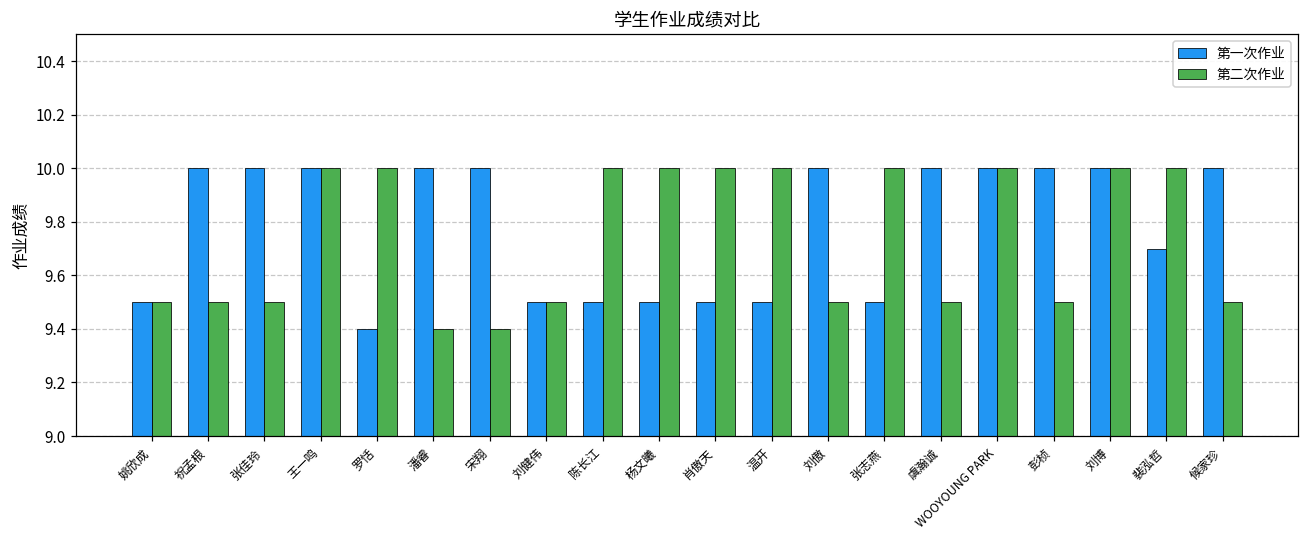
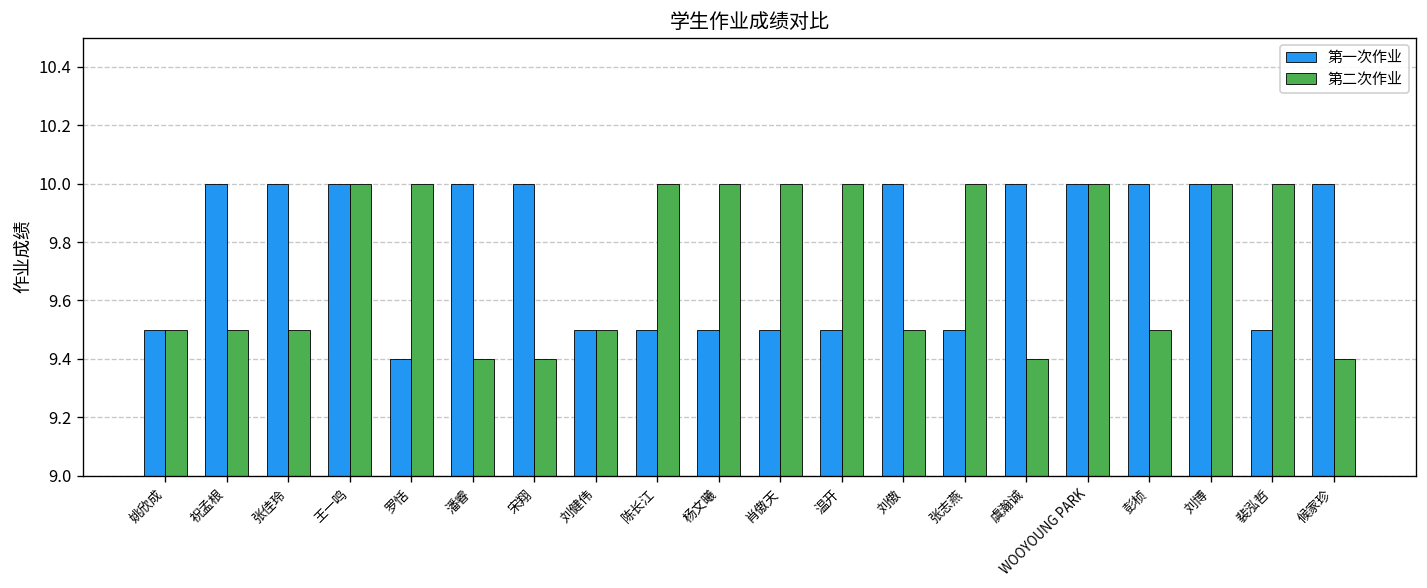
  {
    "第一次作业": {
      "姚欣成": 9.5,
      "祝孟根": 10.0,
      "张佳玲": 10.0,
      "王一鸣": 10.0,
      "罗恬": 9.4,
      "潘睿": 10.0,
      "宋翔": 10.0,
      "刘健伟": 9.5,
      "陈长江": 9.5,
      "杨文曦": 9.5,
      "肖傲天": 9.5,
      "温开": 9.5,
      "刘傲": 10.0,
      "张志燕": 9.5,
      "虞瀚诚": 10.0,
      "WOOYOUNG PARK": 10.0,
      "彭桢": 10.0,
      "刘博": 10.0,
-     "裴泓哲": 9.7,
+     "裴泓哲": 9.5,
      "候家珍": 10.0
    },
    "第二次作业": {
      "姚欣成": 9.5,
      "祝孟根": 9.5,
      "张佳玲": 9.5,
      "王一鸣": 10.0,
      "罗恬": 10.0,
      "潘睿": 9.4,
      "宋翔": 9.4,
      "刘健伟": 9.5,
      "陈长江": 10.0,
      "杨文曦": 10.0,
      "肖傲天": 10.0,
      "温开": 10.0,
      "刘傲": 9.5,
      "张志燕": 10.0,
-     "虞瀚诚": 9.5,
+     "虞瀚诚": 9.4,
      "WOOYOUNG PARK": 10.0,
      "彭桢": 9.5,
      "刘博": 10.0,
      "裴泓哲": 10.0,
-     "候家珍": 9.5
+     "候家珍": 9.4
    }
  }
